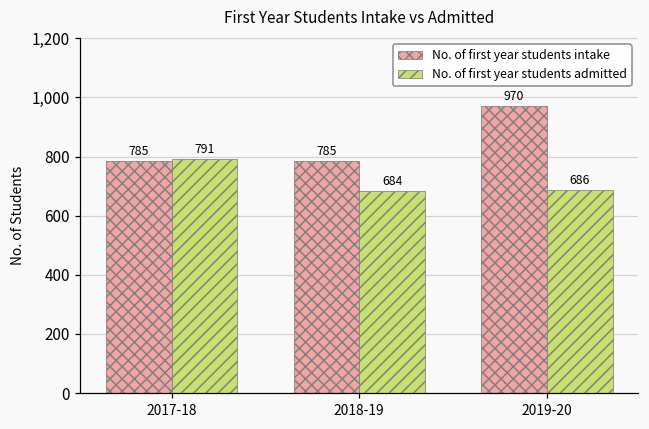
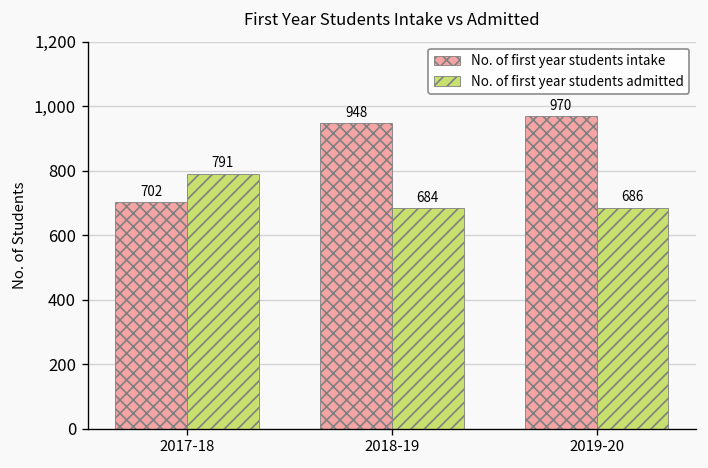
  {
    "No. of first year students intake": {
-     "2017-18": 785,
-     "2018-19": 785,
+     "2017-18": 702,
+     "2018-19": 948,
      "2019-20": 970
    },
    "No. of first year students admitted": {
      "2017-18": 791,
      "2018-19": 684,
      "2019-20": 686
    }
  }
